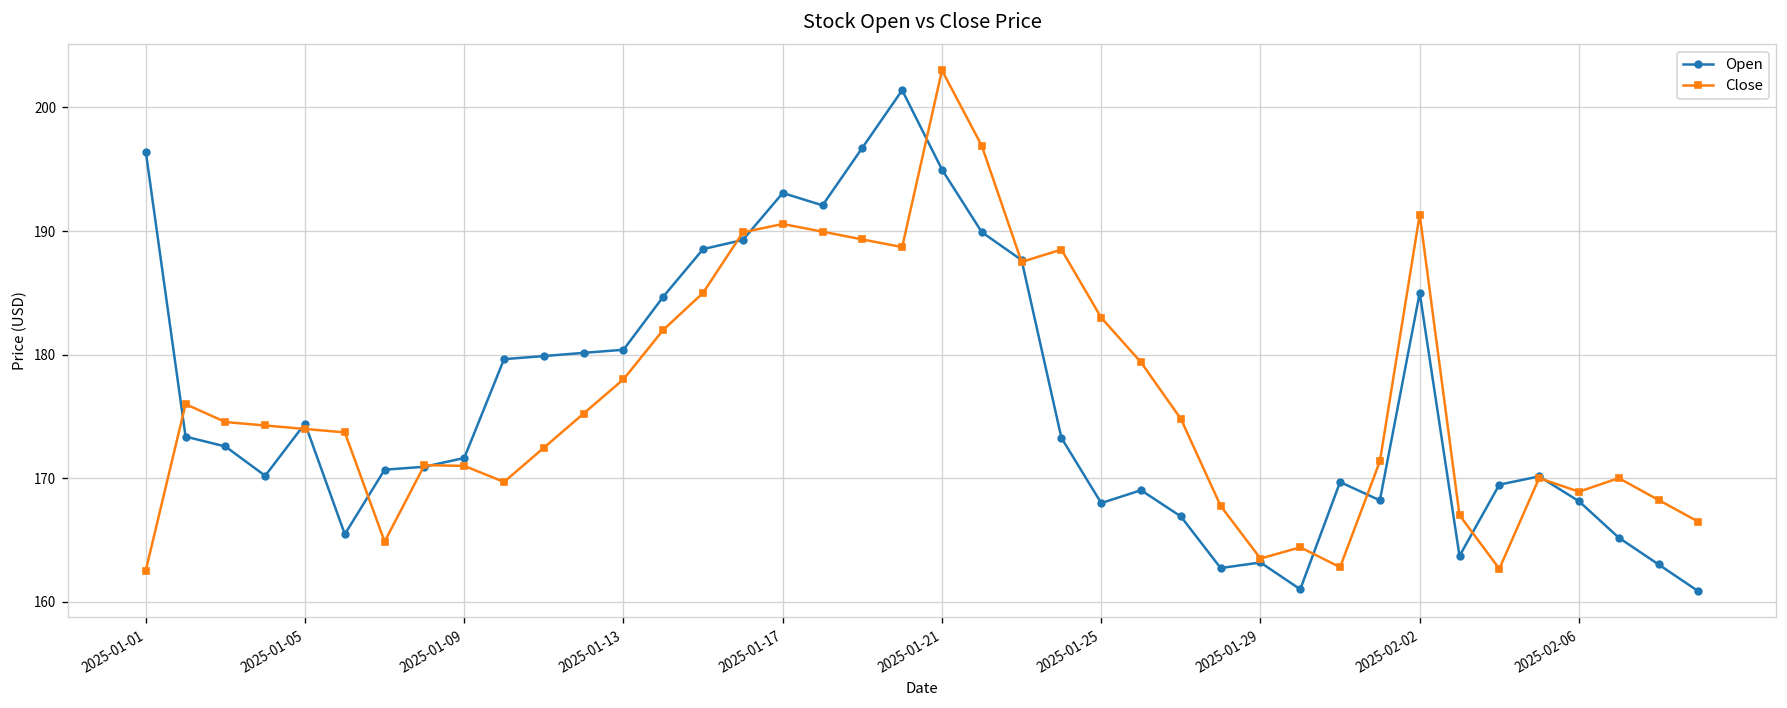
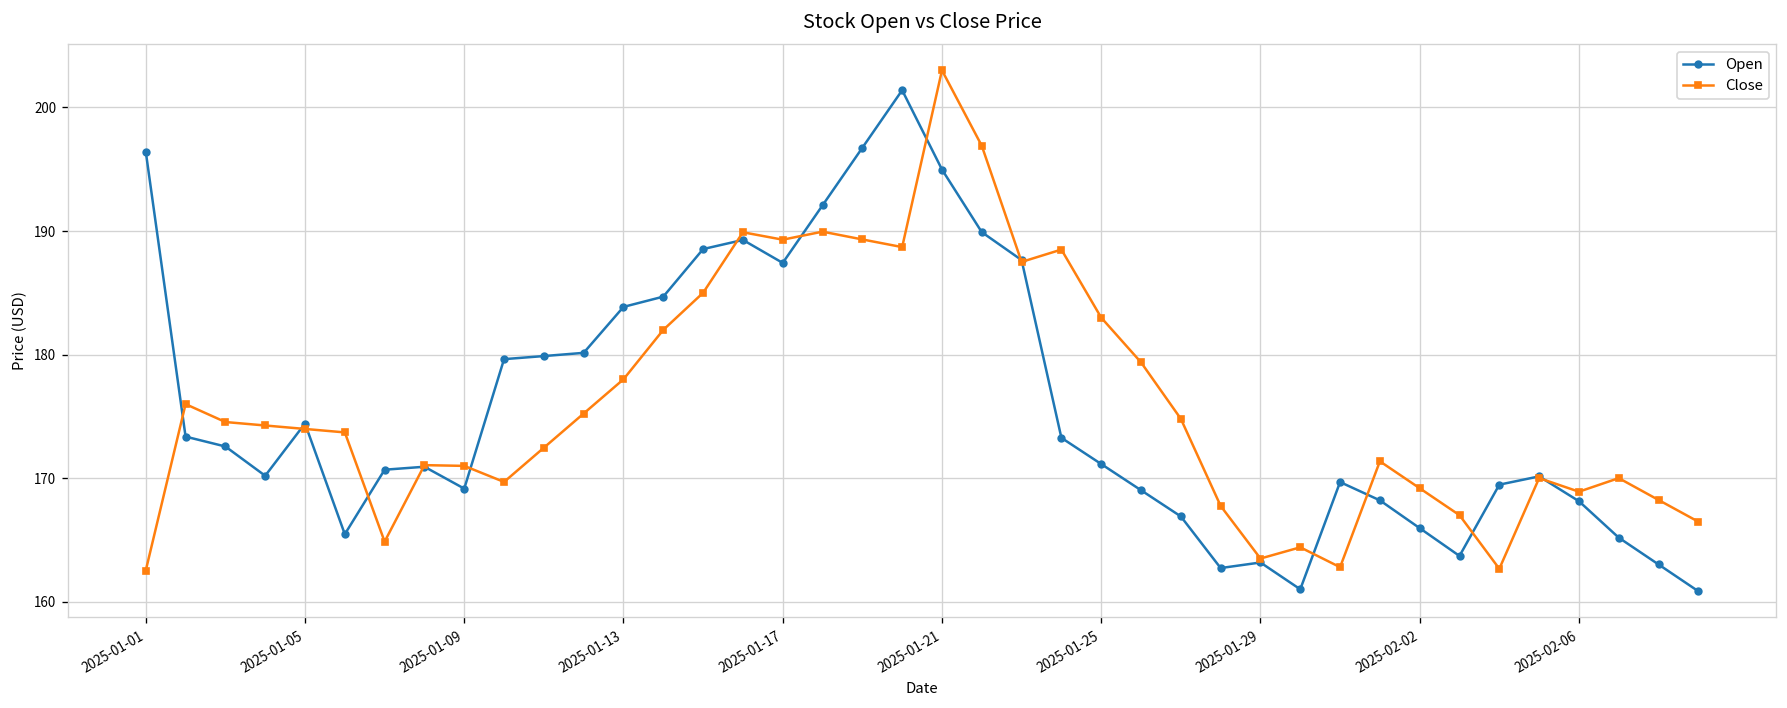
  {
    "Open": {
      "2025-01-01": 196.4,
      "2025-01-05": 174.4,
-     "2025-01-09": 171.6,
-     "2025-01-13": 180.4,
-     "2025-01-17": 193.1,
+     "2025-01-09": 169.2,
+     "2025-01-13": 183.9,
+     "2025-01-17": 187.4,
      "2025-01-21": 195.0,
-     "2025-01-25": 168.0,
+     "2025-01-25": 171.1,
      "2025-01-29": 163.2,
-     "2025-02-02": 185.0,
+     "2025-02-02": 166.0,
      "2025-02-06": 168.1
    },
    "Close": {
      "2025-01-01": 162.5,
      "2025-01-05": 174.0,
      "2025-01-09": 171.0,
      "2025-01-13": 178.0,
-     "2025-01-17": 190.6,
+     "2025-01-17": 189.3,
      "2025-01-21": 203.0,
      "2025-01-25": 183.0,
      "2025-01-29": 163.5,
-     "2025-02-02": 191.3,
+     "2025-02-02": 169.2,
      "2025-02-06": 168.9
    }
  }
